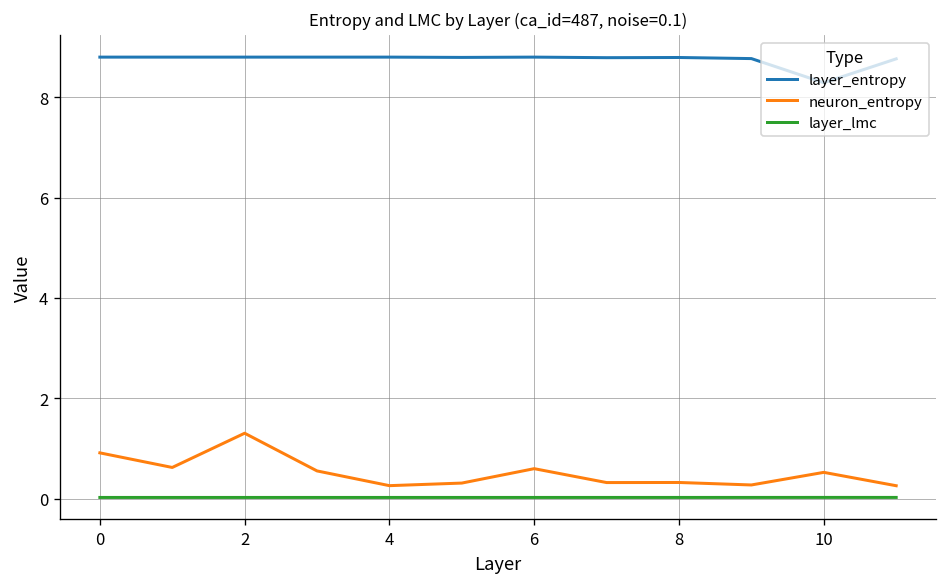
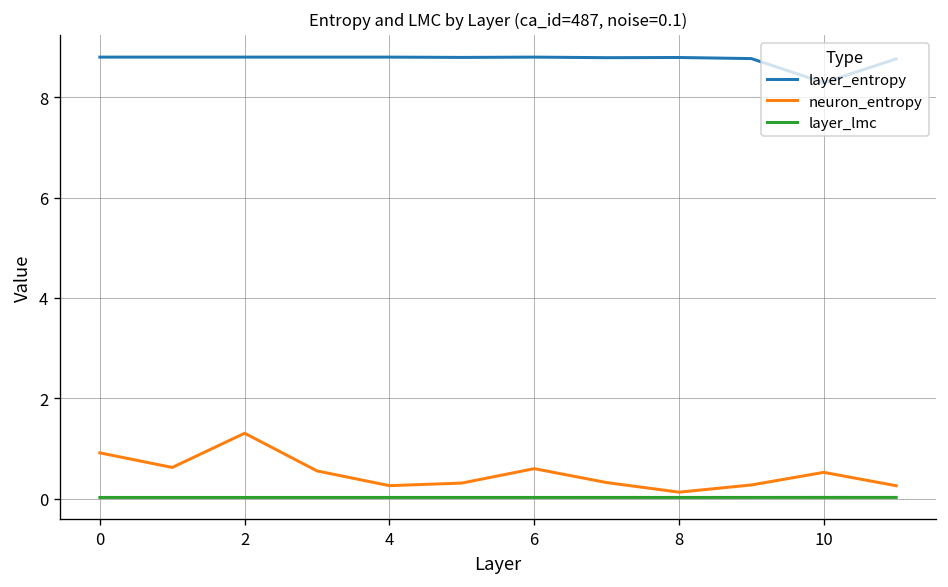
  {
    "layer_entropy": {
      "0": 8.8,
      "2": 8.8,
      "4": 8.8,
      "6": 8.8,
      "8": 8.8
    },
    "neuron_entropy": {
      "0": 0.9,
      "2": 1.3,
      "4": 0.3,
      "6": 0.6,
-     "8": 0.3,
+     "8": 0.1,
      "10": 0.5
    },
    "layer_lmc": {
      "0": 0.0,
      "2": 0.0,
      "4": 0.0,
      "6": 0.0,
      "8": 0.0,
      "10": 0.0
    }
  }
